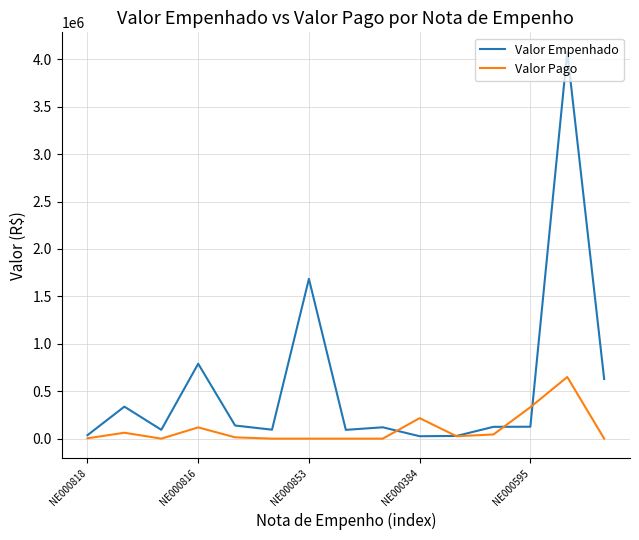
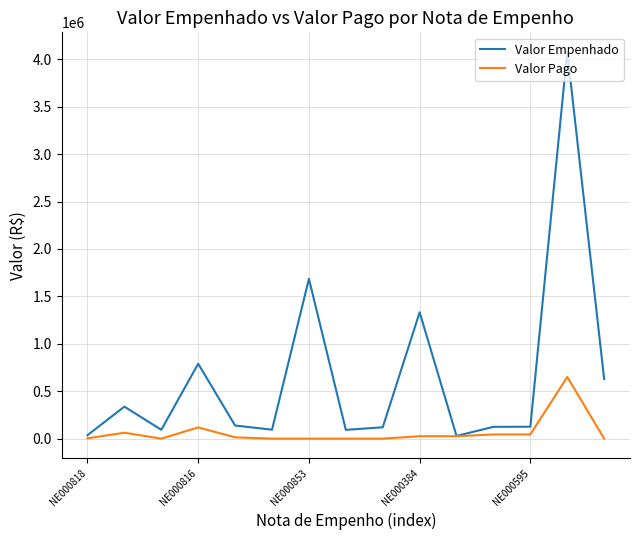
  {
    "Valor Empenhado": {
      "NE000818": 0,
      "NE000816": 800000,
      "NE000853": 1700000,
-     "NE000384": 0,
+     "NE000384": 1300000,
      "NE000595": 100000
    },
    "Valor Pago": {
      "NE000818": 0,
      "NE000816": 100000,
      "NE000853": 0,
-     "NE000384": 200000,
-     "NE000595": 300000
+     "NE000384": 0,
+     "NE000595": 0
    }
  }
